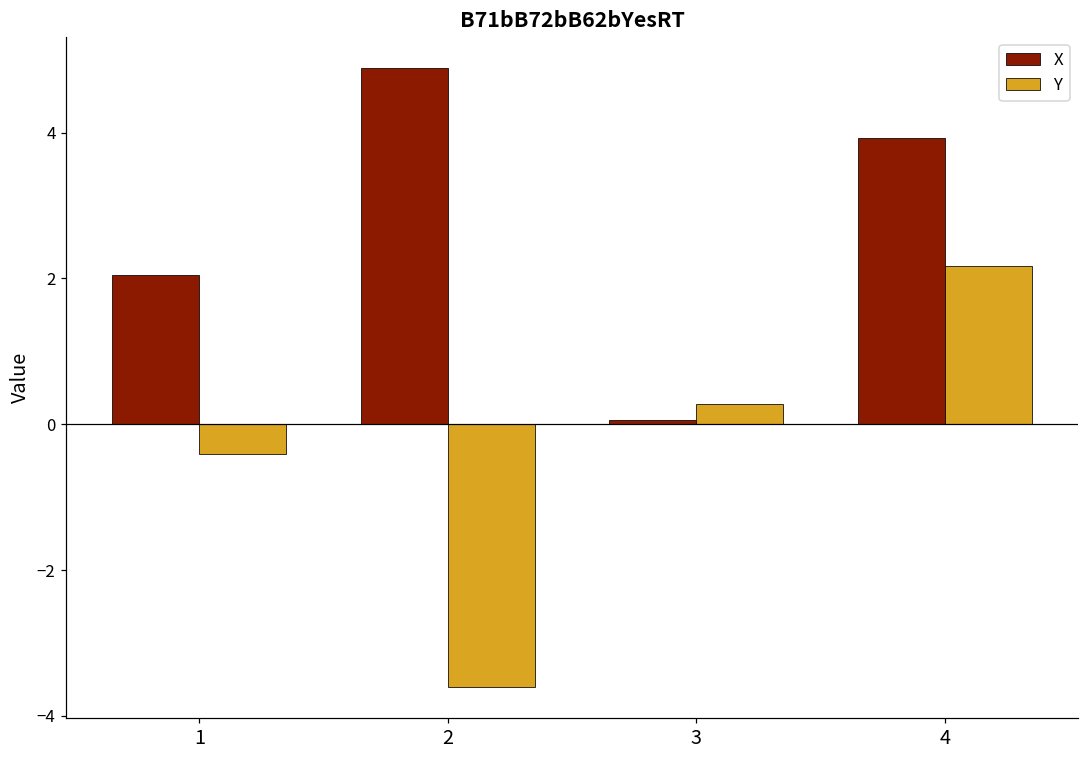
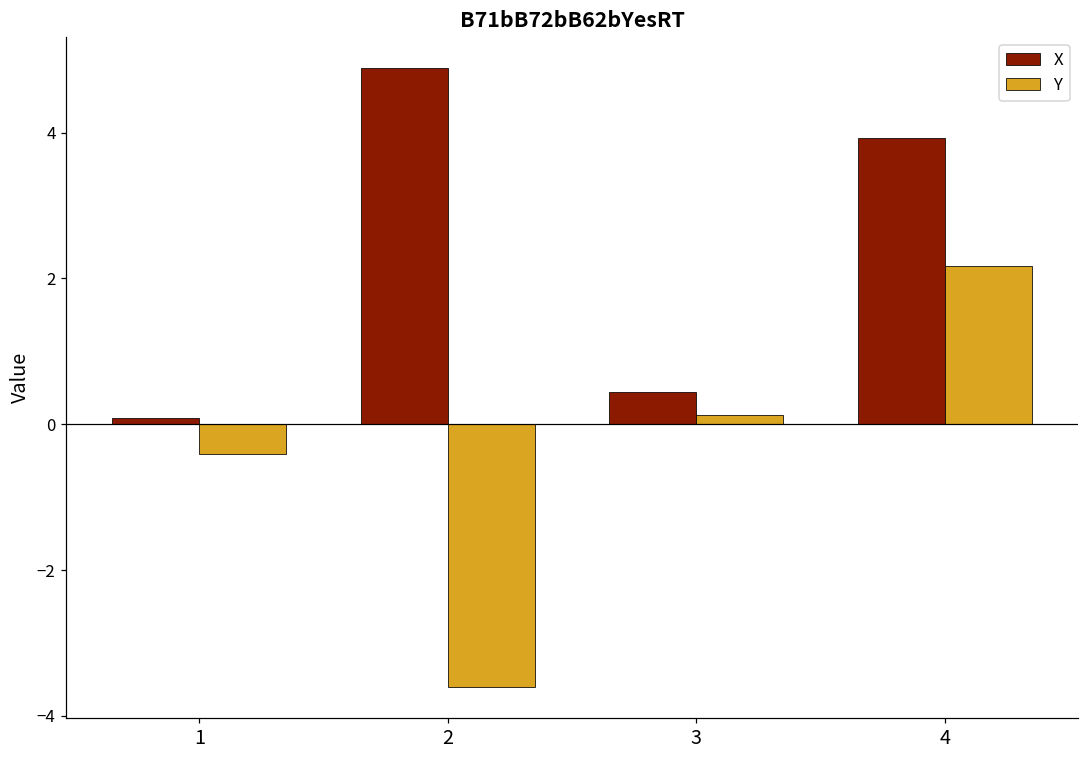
  {
    "X": {
-     "1": 2.0,
+     "1": 0.1,
      "2": 4.9,
-     "3": 0.1,
+     "3": 0.4,
      "4": 3.9
    },
    "Y": {
      "1": -0.4,
      "2": -3.6,
-     "3": 0.3,
+     "3": 0.1,
      "4": 2.2
    }
  }
